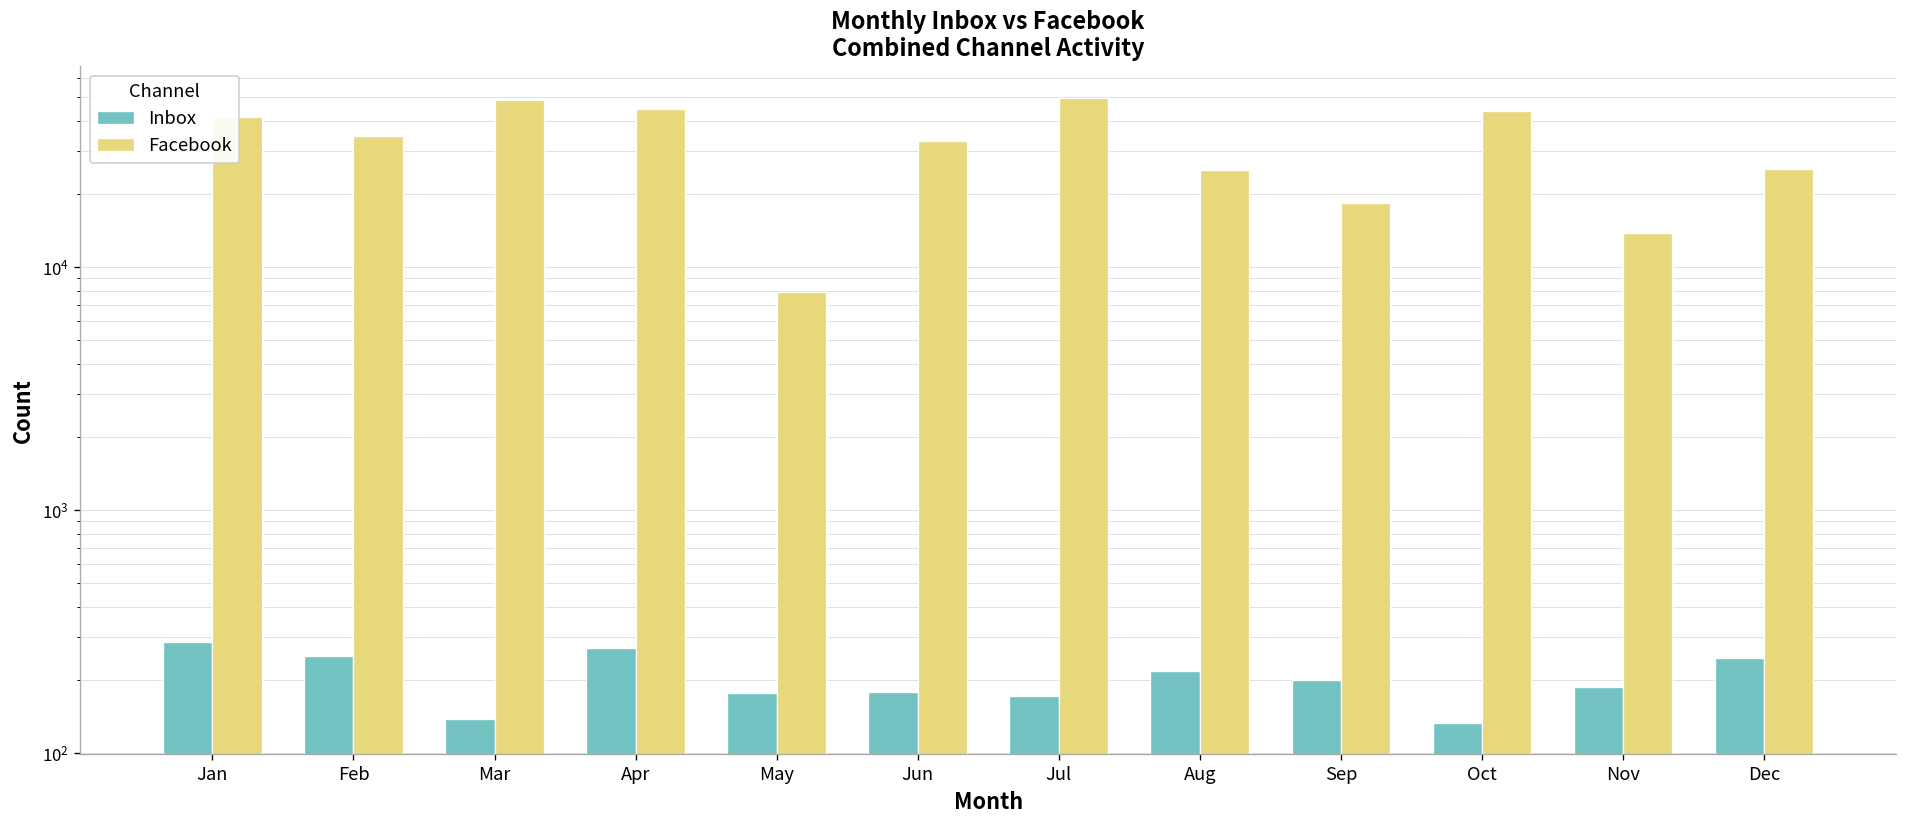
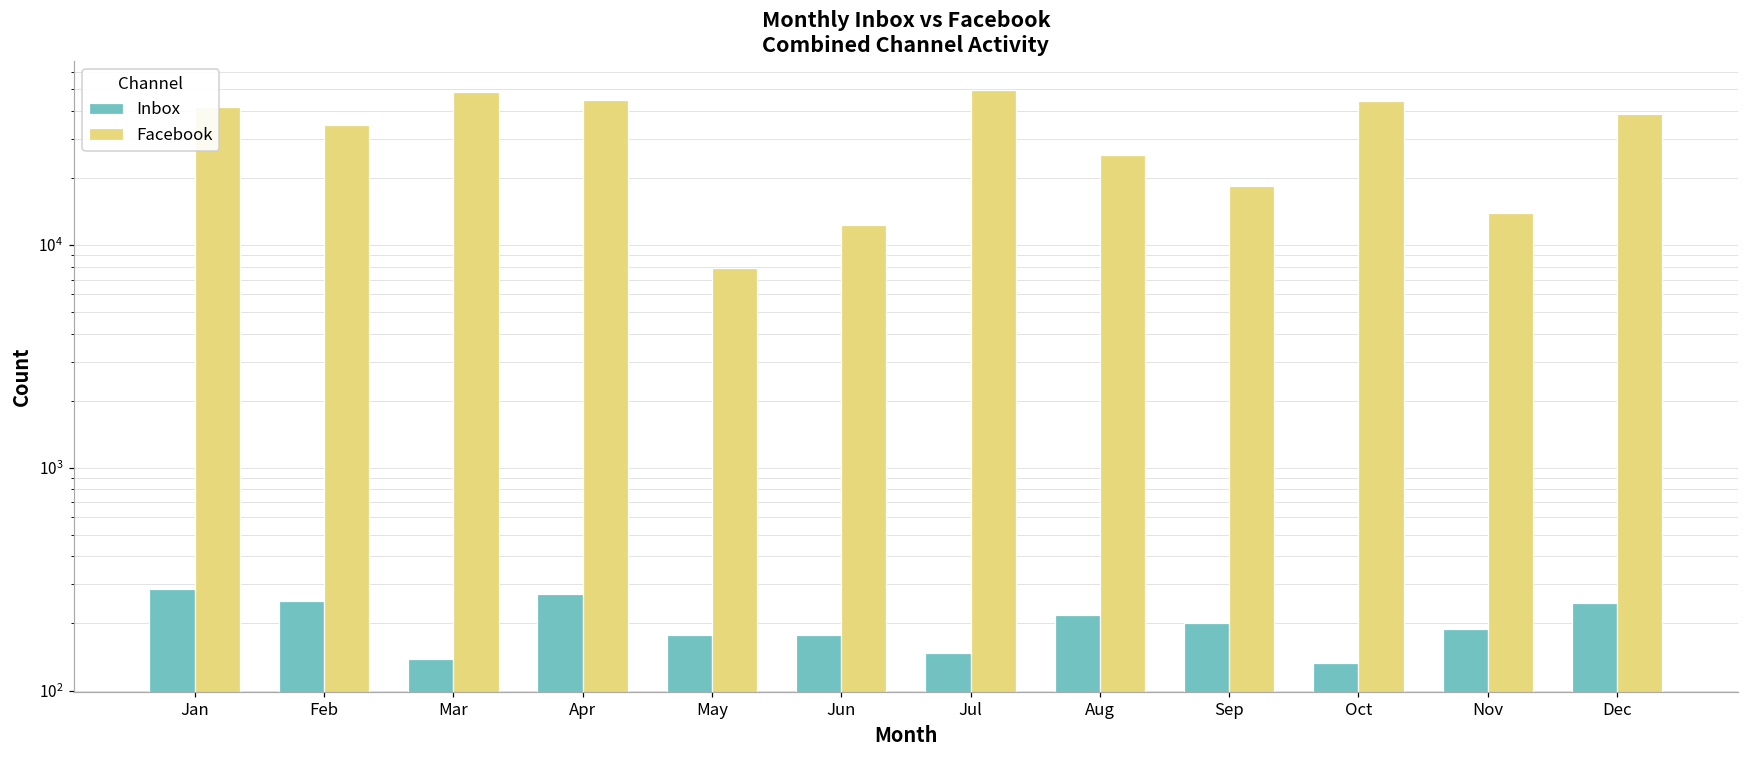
  {
    "Inbox": {
      "Jan": 290,
      "Feb": 250,
      "Mar": 140,
      "Apr": 270,
      "May": 180,
      "Jun": 180,
-     "Jul": 170,
+     "Jul": 150,
      "Aug": 220,
      "Sep": 200,
      "Oct": 130,
      "Nov": 190,
      "Dec": 250
    },
    "Facebook": {
      "Feb": 35000,
      "Mar": 49000,
      "Apr": 45000,
      "May": 7900,
-     "Jun": 33000,
+     "Jun": 12000,
      "Jul": 50000,
      "Aug": 25000,
      "Sep": 18000,
      "Oct": 44000,
      "Nov": 14000,
-     "Dec": 25000
+     "Dec": 39000
    }
  }
